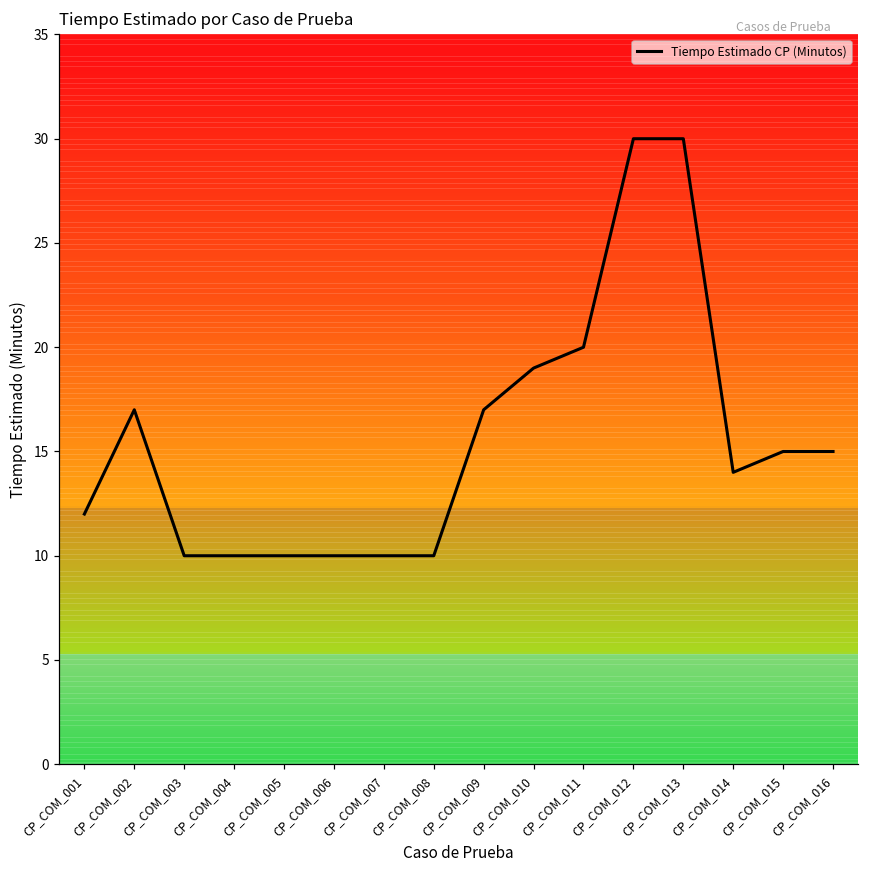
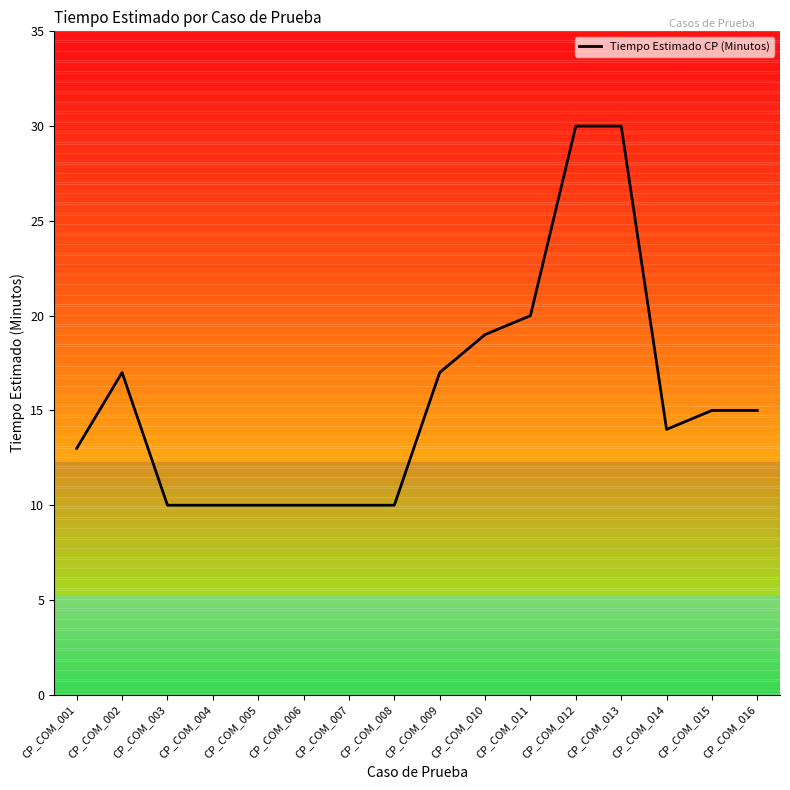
  {
-   "CP_COM_001": 12,
+   "CP_COM_001": 13,
    "CP_COM_002": 17,
    "CP_COM_003": 10,
    "CP_COM_004": 10,
    "CP_COM_005": 10,
    "CP_COM_006": 10,
    "CP_COM_007": 10,
    "CP_COM_008": 10,
    "CP_COM_009": 17,
    "CP_COM_010": 19,
    "CP_COM_011": 20,
    "CP_COM_012": 30,
    "CP_COM_013": 30,
    "CP_COM_014": 14,
    "CP_COM_015": 15,
    "CP_COM_016": 15
  }
